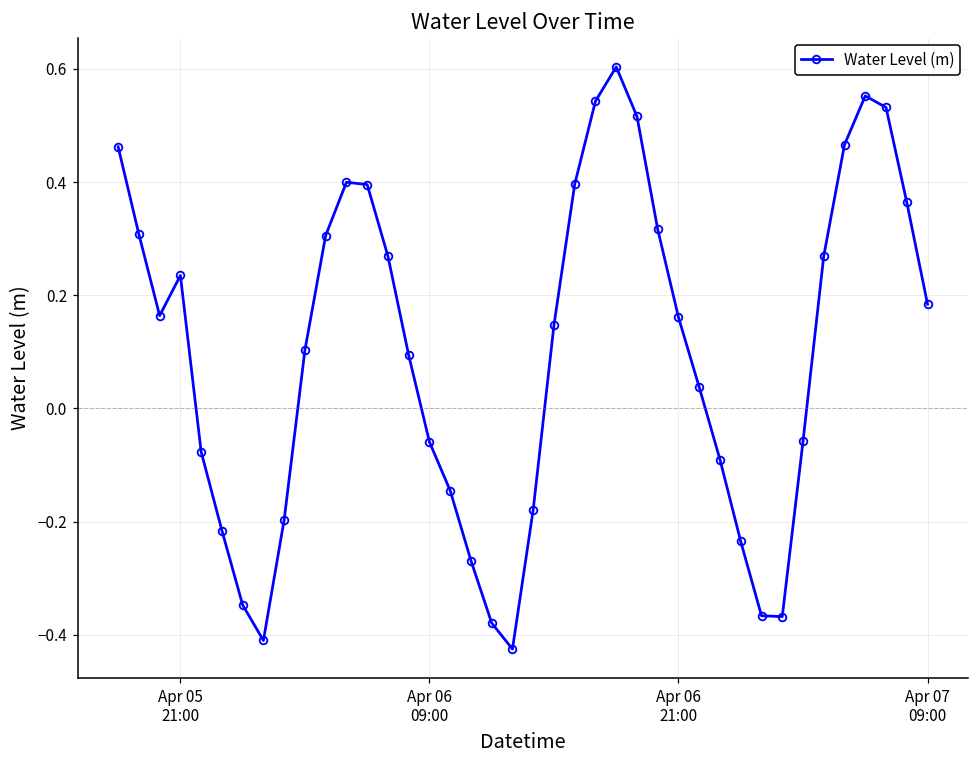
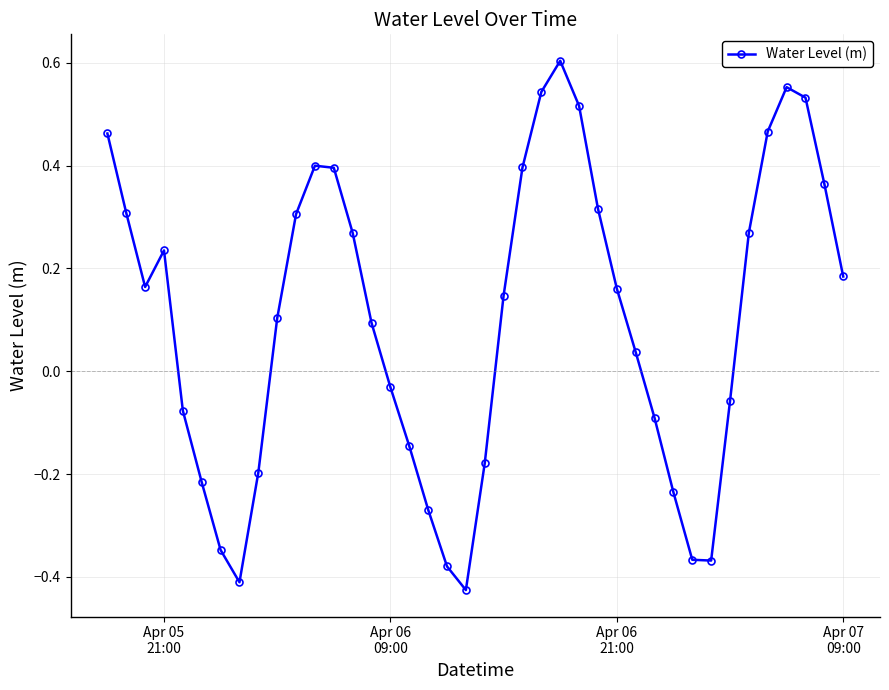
  {
    "Apr 05 21:00": 0.23,
-   "Apr 06 09:00": -0.06,
+   "Apr 06 09:00": -0.03,
    "Apr 06 21:00": 0.16,
    "Apr 07 09:00": 0.18
  }
